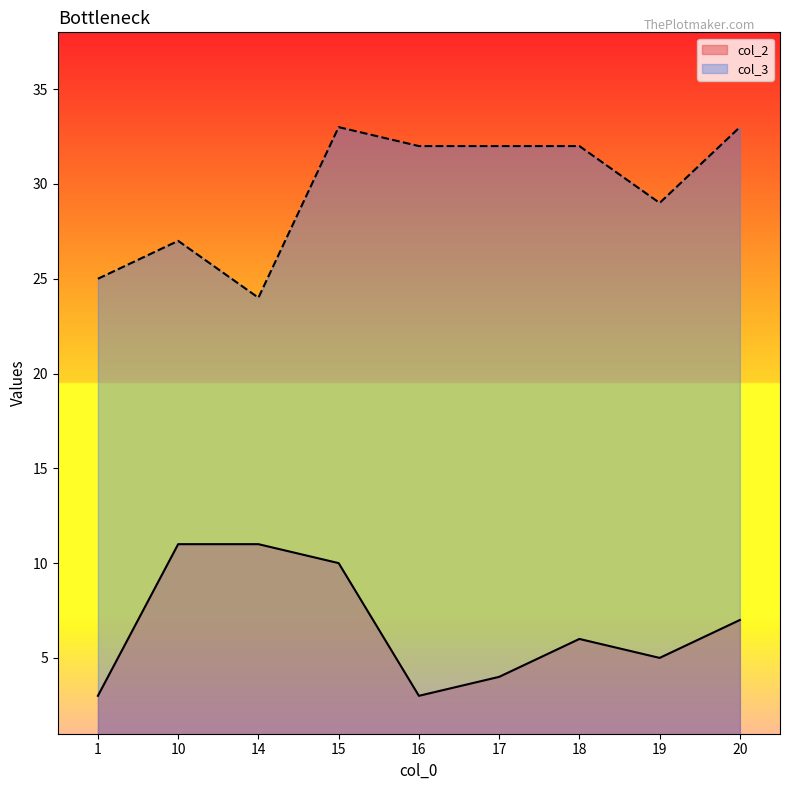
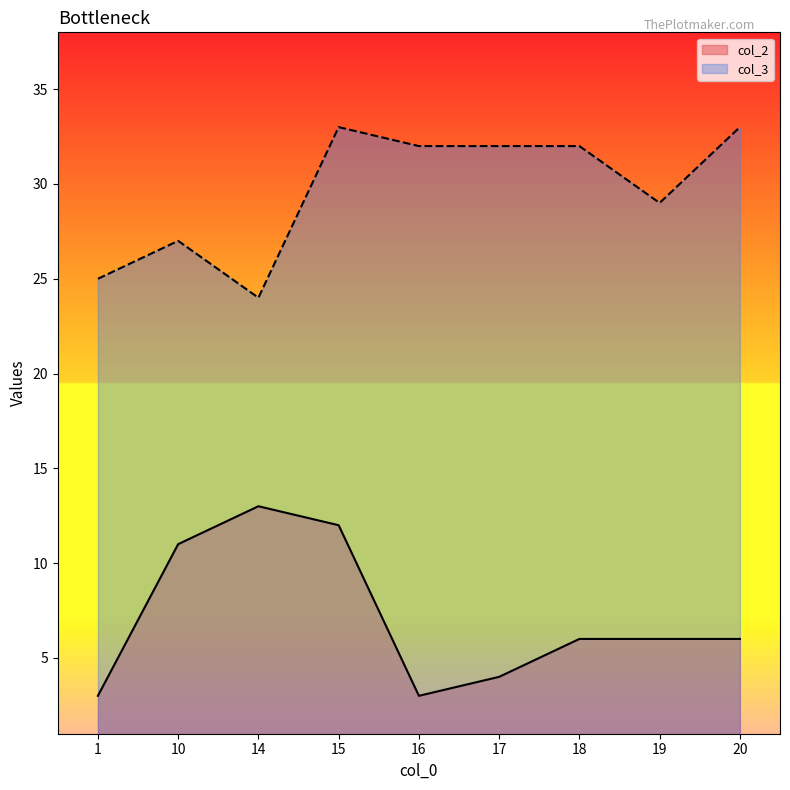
  {
    "col_2": {
      "1": 3,
      "10": 11,
-     "14": 11,
-     "15": 10,
+     "14": 13,
+     "15": 12,
      "16": 3,
      "17": 4,
      "18": 6,
-     "19": 5,
-     "20": 7
+     "19": 6,
+     "20": 6
    },
    "col_3": {
      "1": 25,
      "10": 27,
      "14": 24,
      "15": 33,
      "16": 32,
      "17": 32,
      "18": 32,
      "19": 29,
      "20": 33
    }
  }
